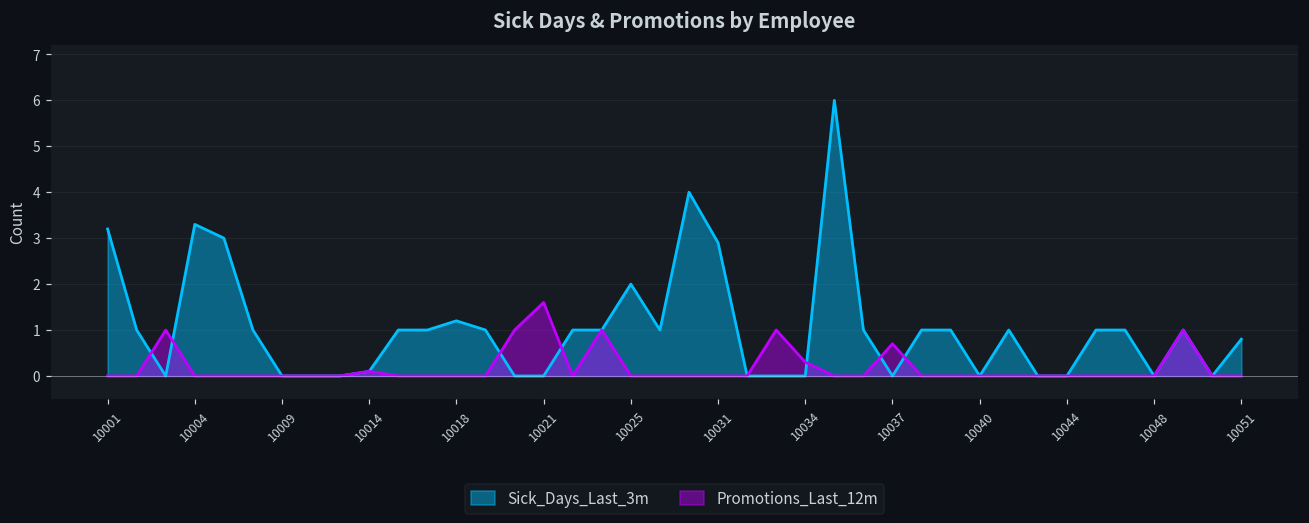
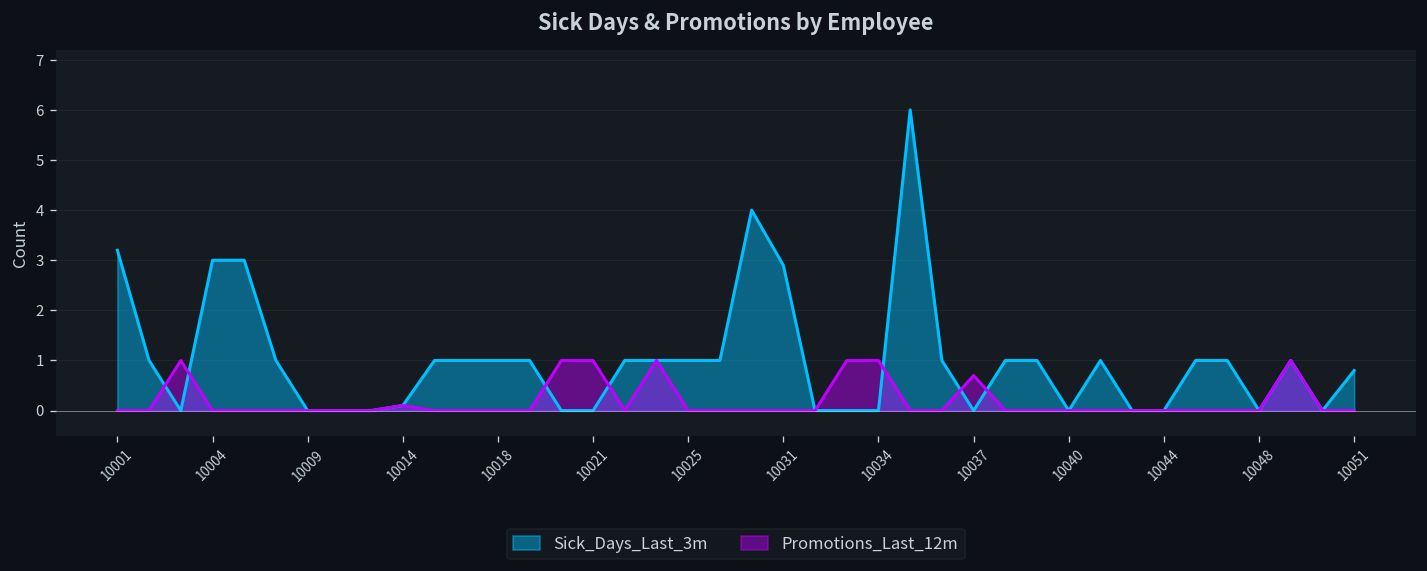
  {
    "Sick_Days_Last_3m": {
      "10001": 3.2,
-     "10004": 3.3,
-     "10018": 1.2,
+     "10004": 3.0,
+     "10018": 1.0,
      "10021": 0.0,
-     "10025": 2,
+     "10025": 1,
      "10031": 2.9,
      "10034": 0.0,
      "10037": 0.0,
      "10051": 0.8
    },
    "Promotions_Last_12m": {
      "10001": 0.0,
      "10004": 0.0,
      "10018": 0.0,
-     "10021": 1.6,
+     "10021": 1.0,
      "10025": 0.0,
      "10031": 0.0,
-     "10034": 0.3,
+     "10034": 1.0,
      "10037": 0.7,
      "10051": 0.0
    }
  }
